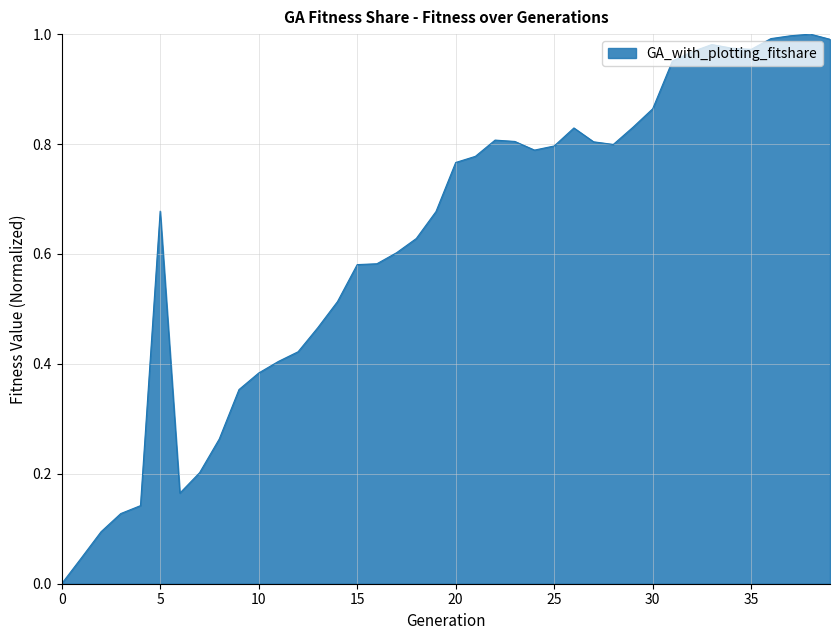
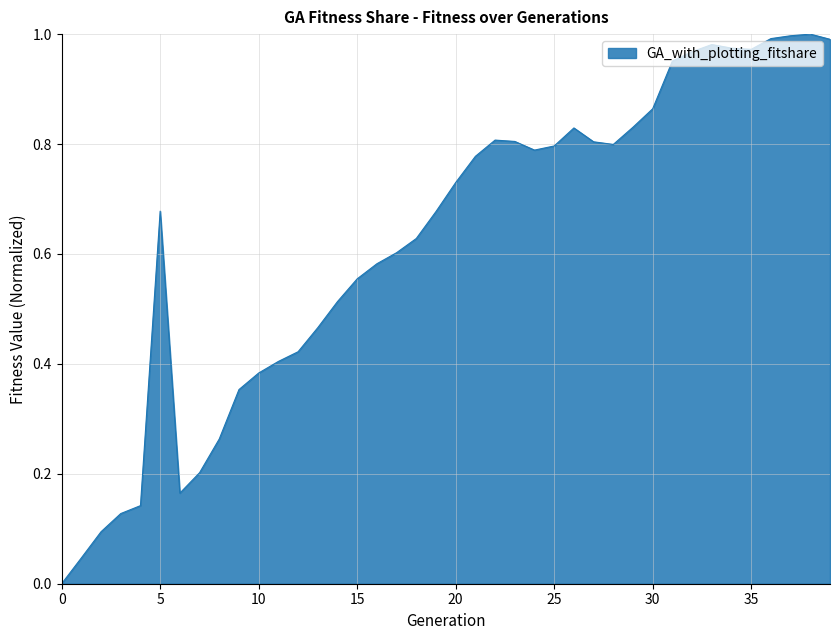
  {
    "0": 0.00,
    "5": 0.68,
    "10": 0.38,
-   "15": 0.58,
-   "20": 0.77,
+   "15": 0.55,
+   "20": 0.73,
    "25": 0.80,
    "30": 0.86
  }
